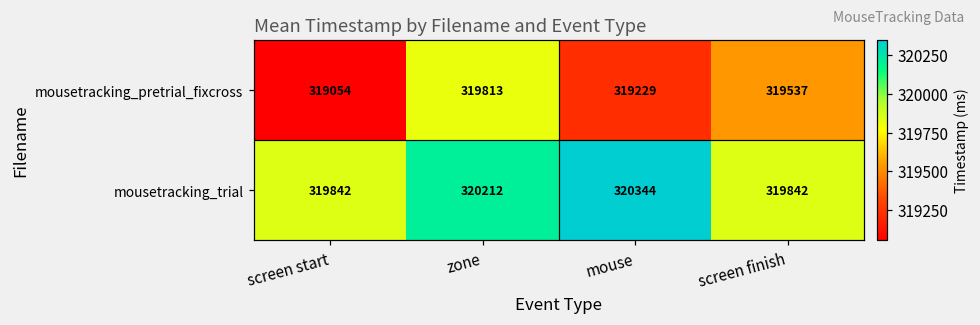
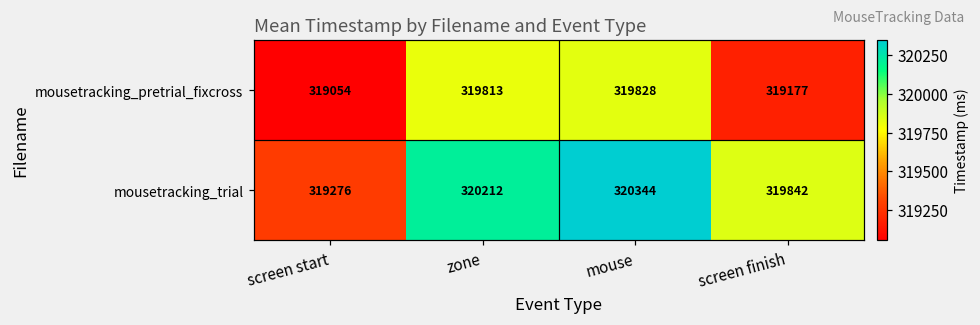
  {
    "mousetracking_pretrial_fixcross": {
      "screen start": 319054,
      "zone": 319813,
-     "mouse": 319229,
-     "screen finish": 319537
+     "mouse": 319828,
+     "screen finish": 319177
    },
    "mousetracking_trial": {
-     "screen start": 319842,
+     "screen start": 319276,
      "zone": 320212,
      "mouse": 320344,
      "screen finish": 319842
    }
  }
